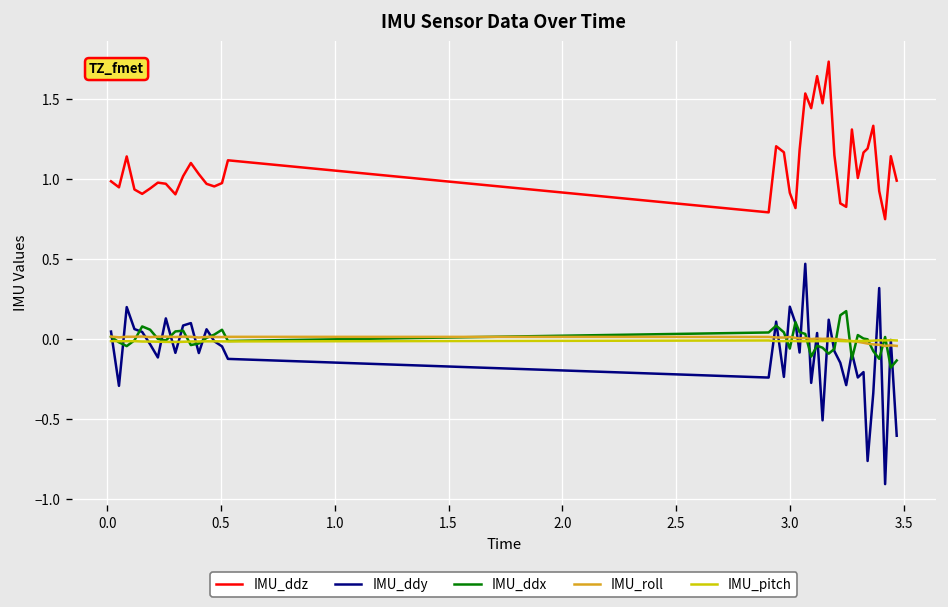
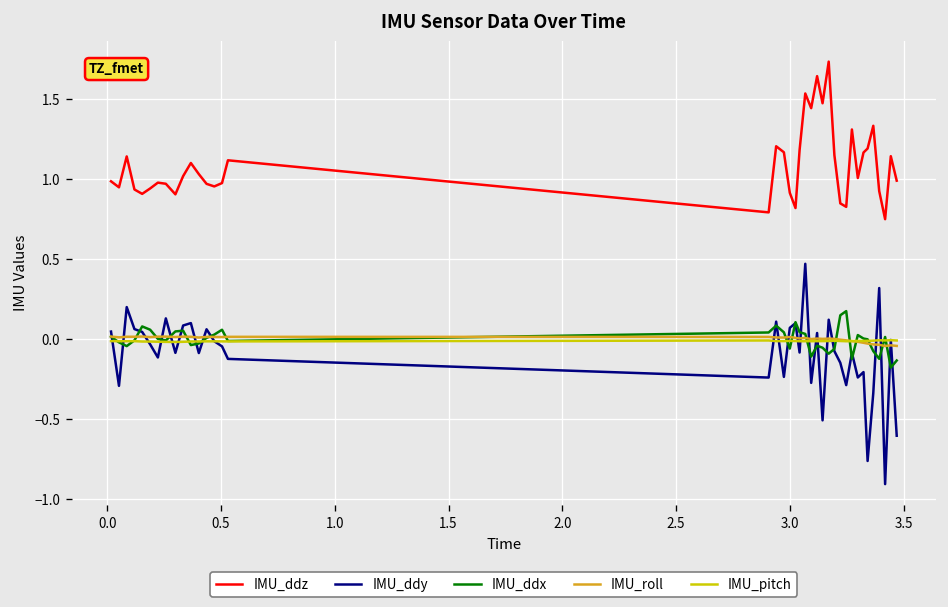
  {
    "IMU_ddz": {
      "3.0": 0.91
    },
    "IMU_ddy": {
-     "3.0": 0.20
+     "3.0": 0.07
    },
    "IMU_ddx": {
      "3.0": -0.06
    }
  }
